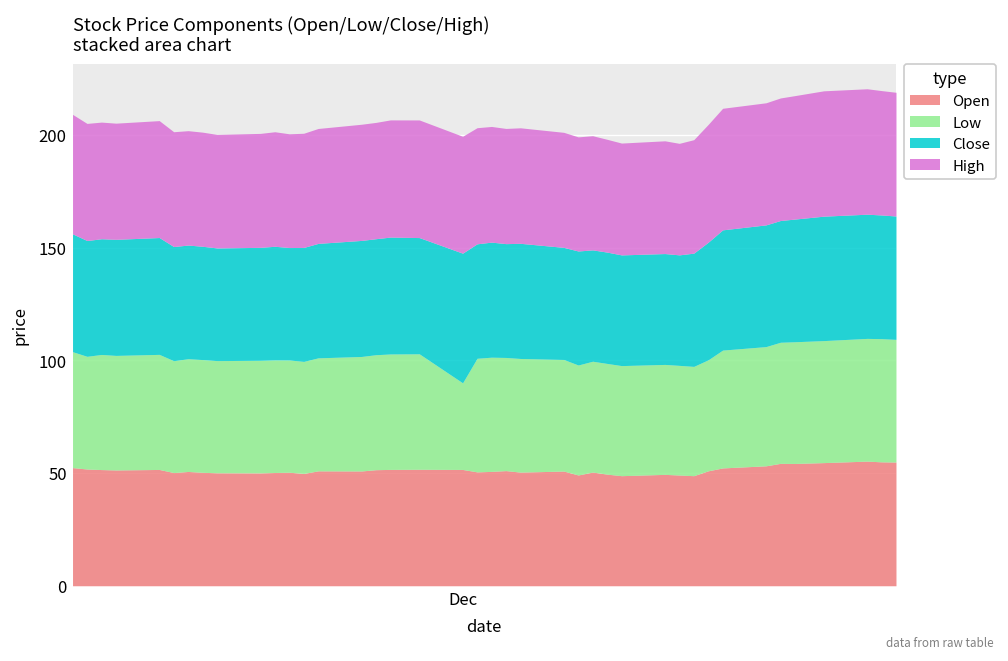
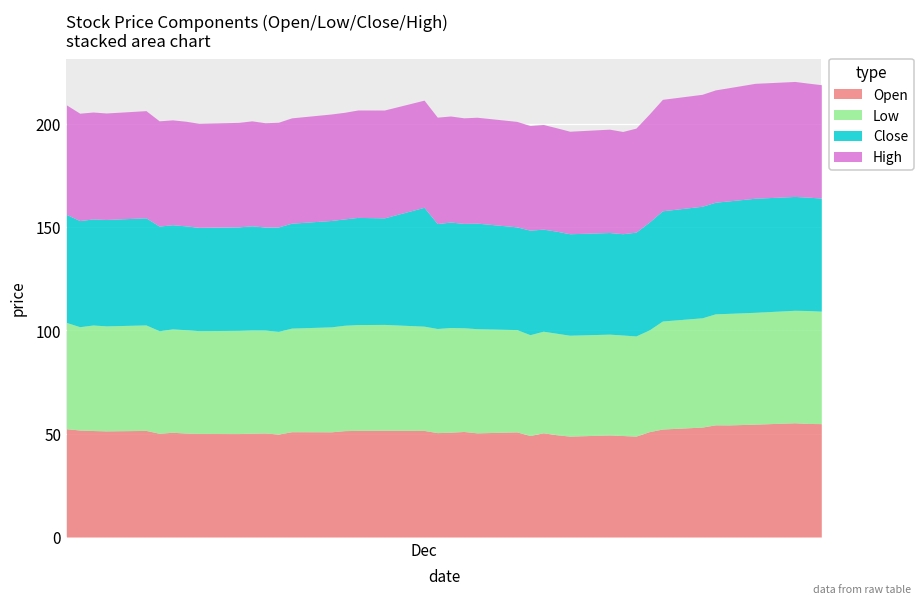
  {
    "Open": {
      "Dec": 52
    },
    "Low": {
-     "Dec": 38
+     "Dec": 50
    },
    "Close": {
      "Dec": 58
    },
    "High": {
      "Dec": 52
    }
  }
